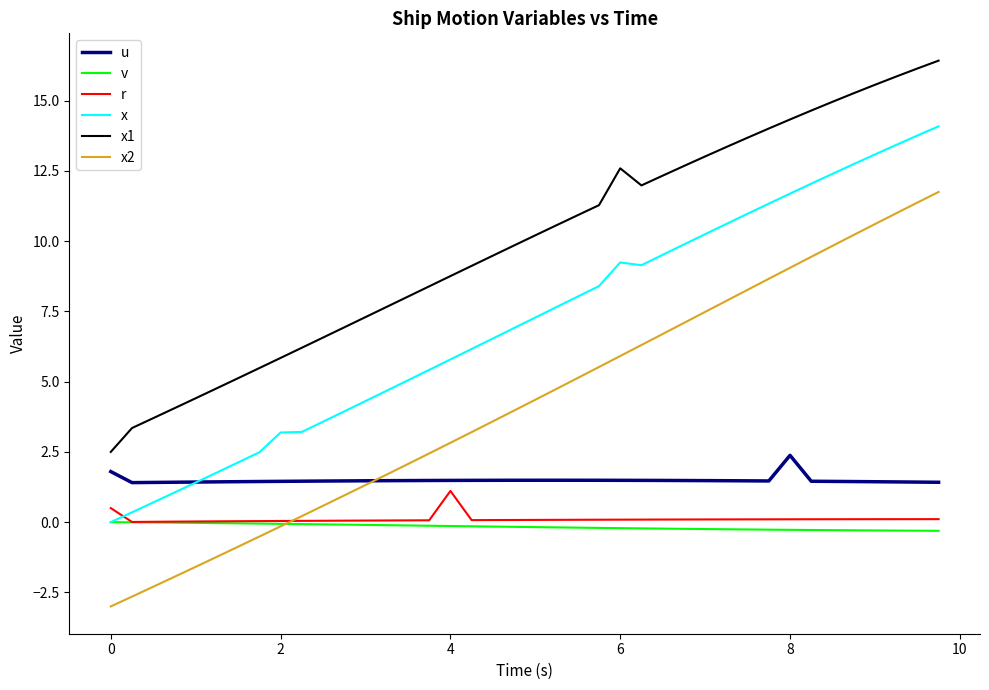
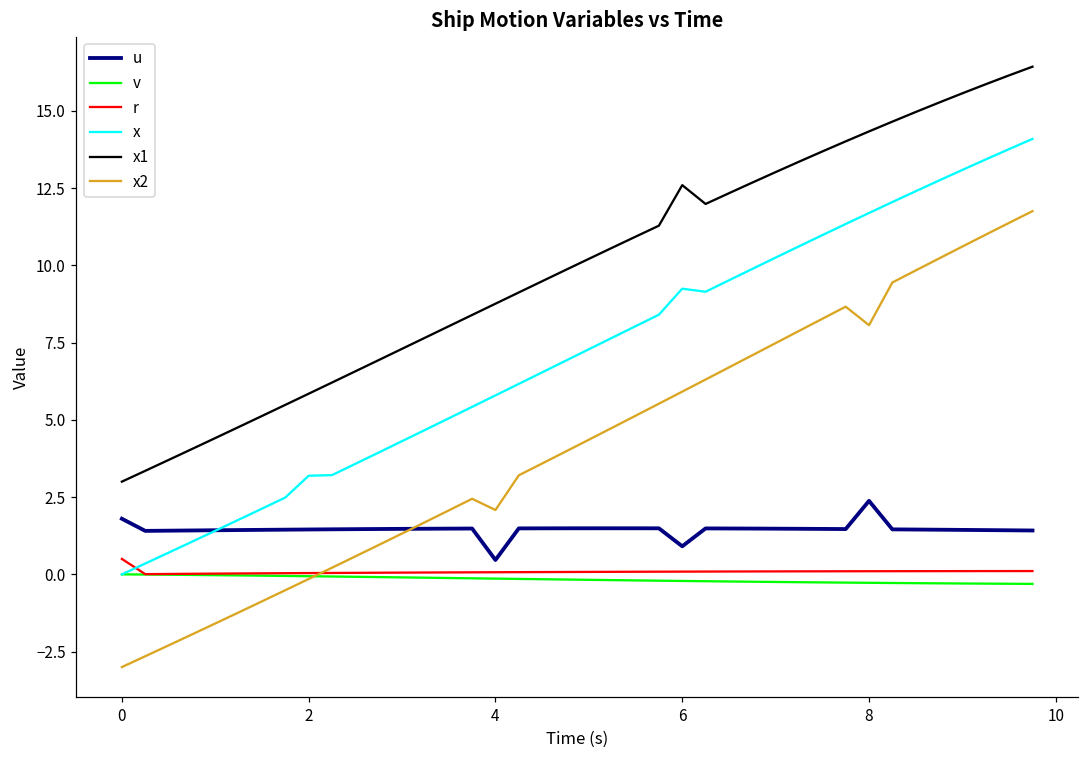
  {
    "u": {
      "0": 1.8,
      "2": 1.5,
-     "4": 1.5,
-     "6": 1.5,
+     "4": 0.5,
+     "6": 0.9,
      "8": 2.4
    },
    "v": {
      "4": -0.1,
      "6": -0.2,
      "8": -0.3
    },
    "r": {
      "0": 0.5,
      "2": 0.0,
-     "4": 1.1,
+     "4": 0.1,
      "6": 0.1,
      "8": 0.1
    },
    "x": {
      "2": 3.2,
      "4": 5.8,
      "6": 9.2,
      "8": 11.7
    },
    "x1": {
-     "0": 2.5,
+     "0": 3.0,
      "2": 5.8,
      "4": 8.8,
      "6": 12.6,
      "8": 14.3
    },
    "x2": {
      "0": -3.0,
-     "4": 2.8,
+     "4": 2.1,
      "6": 5.9,
-     "8": 9.1
+     "8": 8.1
    }
  }
